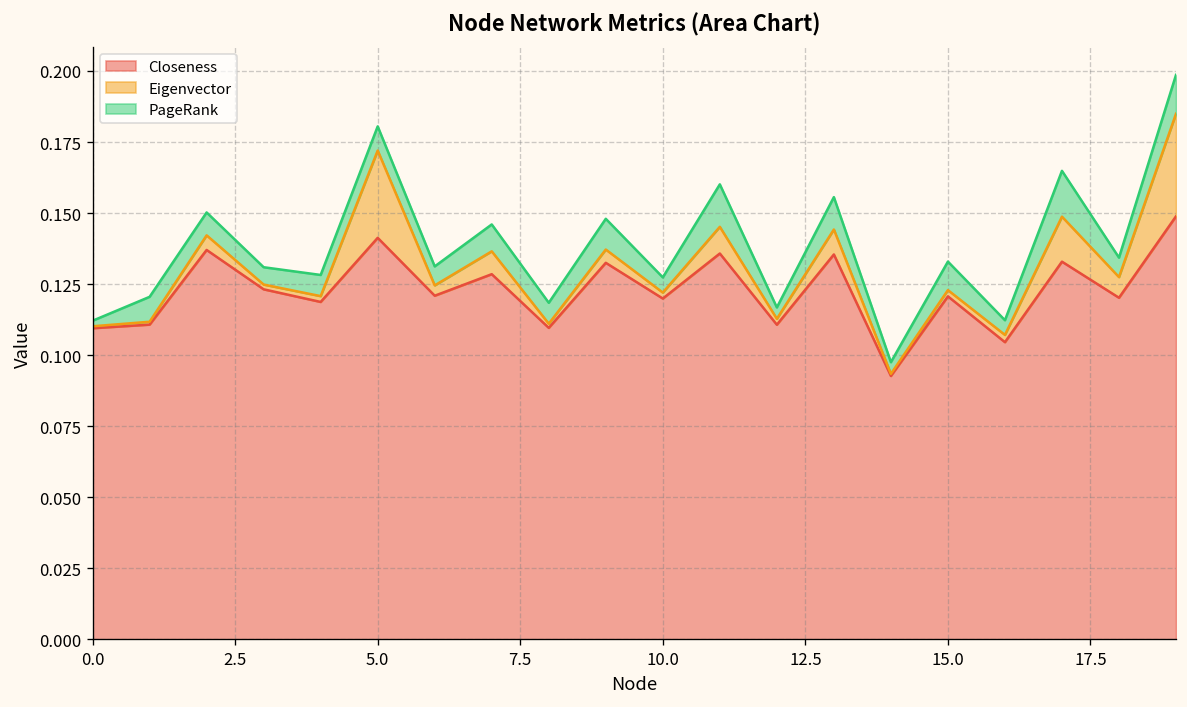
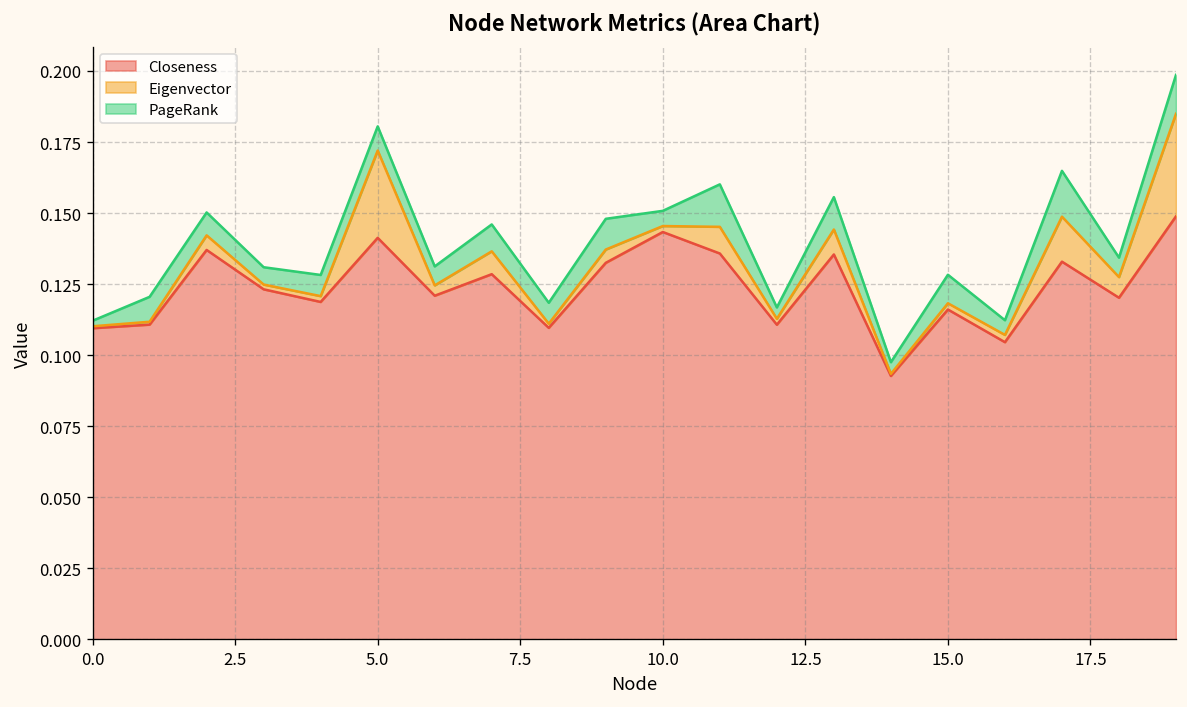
  {
    "Closeness": {
      "5.0": 0.141,
-     "10.0": 0.120,
-     "15.0": 0.121
+     "10.0": 0.143,
+     "15.0": 0.116
    },
    "Eigenvector": {
      "5.0": 0.031,
      "10.0": 0.002,
      "15.0": 0.002
    },
    "PageRank": {
      "0.0": 0.002,
      "5.0": 0.009,
      "10.0": 0.005,
      "15.0": 0.010
    }
  }
